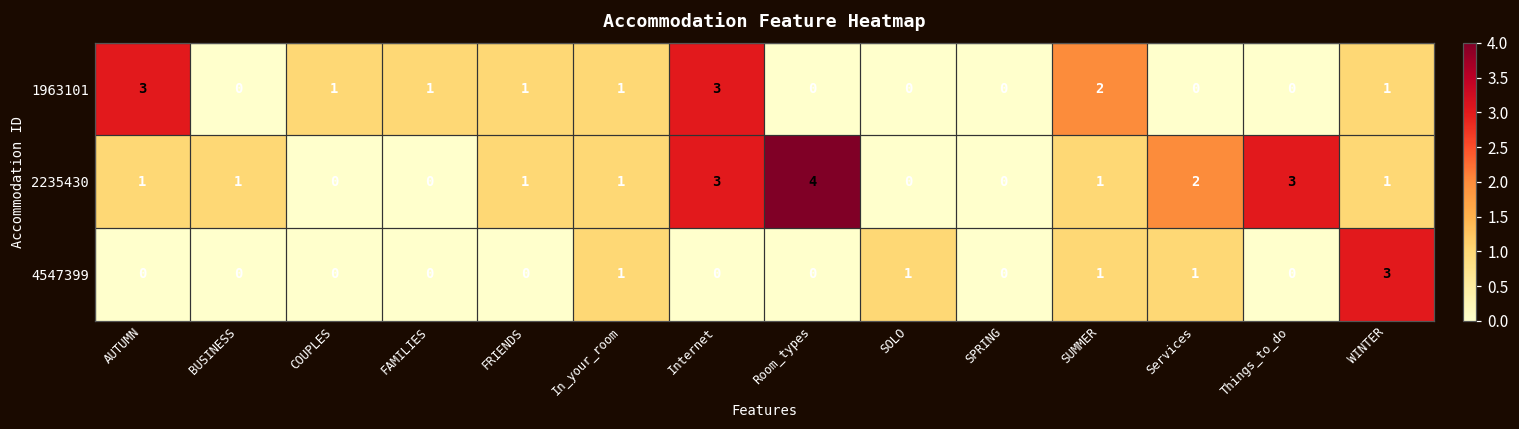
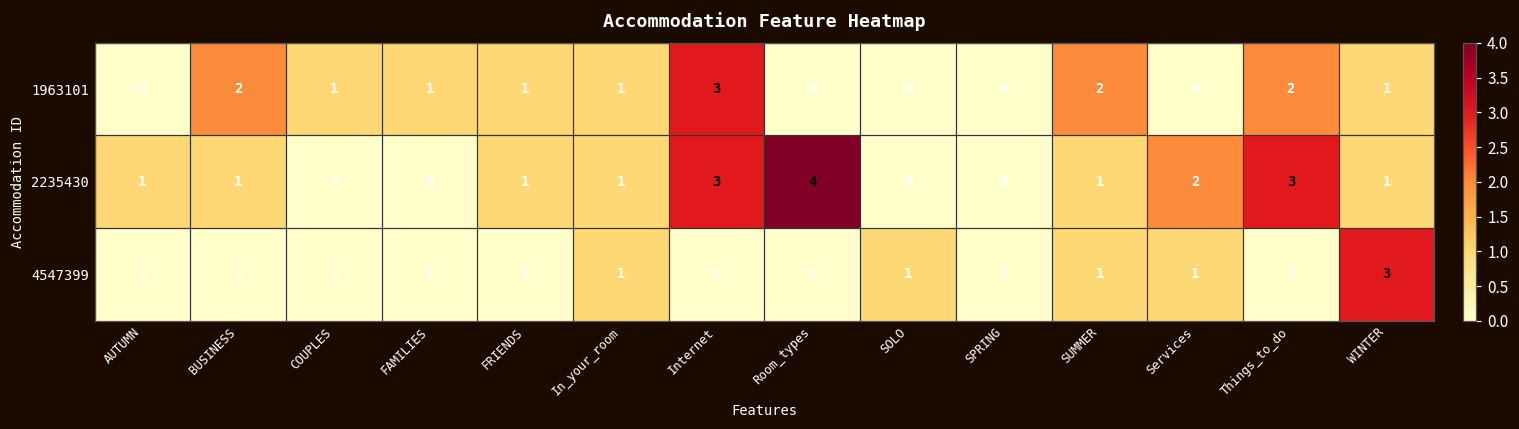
  {
    "1963101": {
-     "AUTUMN": 3,
-     "BUSINESS": 0,
+     "AUTUMN": 0,
+     "BUSINESS": 2,
      "COUPLES": 1,
      "FAMILIES": 1,
      "FRIENDS": 1,
      "In_your_room": 1,
      "Internet": 3,
      "Room_types": 0,
      "SOLO": 0,
      "SPRING": 0,
      "SUMMER": 2,
      "Services": 0,
-     "Things_to_do": 0,
+     "Things_to_do": 2,
      "WINTER": 1
    },
    "2235430": {
      "AUTUMN": 1,
      "BUSINESS": 1,
      "COUPLES": 0,
      "FAMILIES": 0,
      "FRIENDS": 1,
      "In_your_room": 1,
      "Internet": 3,
      "Room_types": 4,
      "SOLO": 0,
      "SPRING": 0,
      "SUMMER": 1,
      "Services": 2,
      "Things_to_do": 3,
      "WINTER": 1
    },
    "4547399": {
      "AUTUMN": 0,
      "BUSINESS": 0,
      "COUPLES": 0,
      "FAMILIES": 0,
      "FRIENDS": 0,
      "In_your_room": 1,
      "Internet": 0,
      "Room_types": 0,
      "SOLO": 1,
      "SPRING": 0,
      "SUMMER": 1,
      "Services": 1,
      "Things_to_do": 0,
      "WINTER": 3
    }
  }
